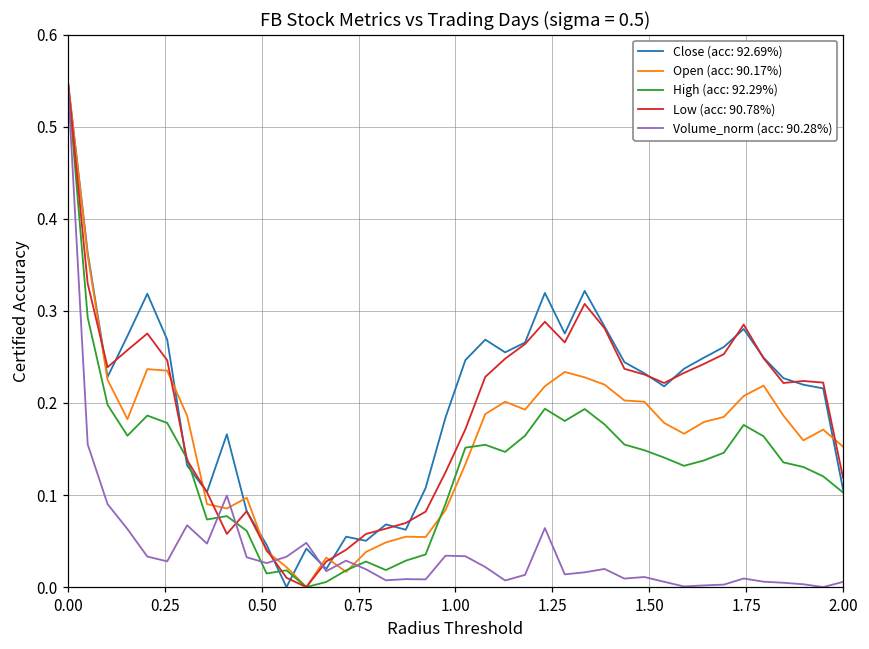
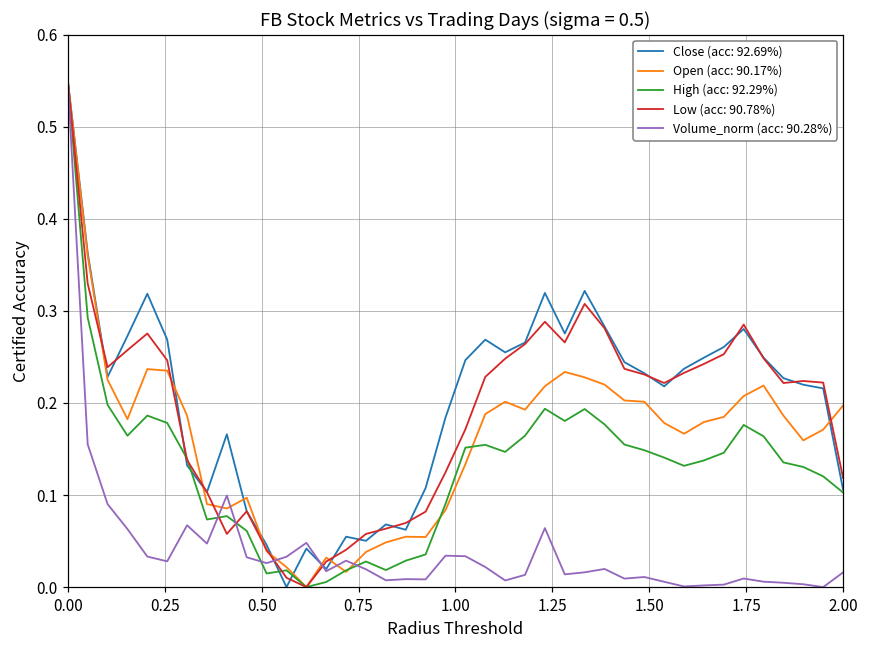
  {
    "Close (acc: 92.69%)": {
      "2.00": 0.11
    },
    "Open (acc: 90.17%)": {
-     "2.00": 0.15
+     "2.00": 0.20
    },
    "High (acc: 92.29%)": {
      "2.00": 0.10
    },
    "Low (acc: 90.78%)": {
      "2.00": 0.12
    },
    "Volume_norm (acc: 90.28%)": {
-     "2.00": 0.01
+     "2.00": 0.02
    }
  }
